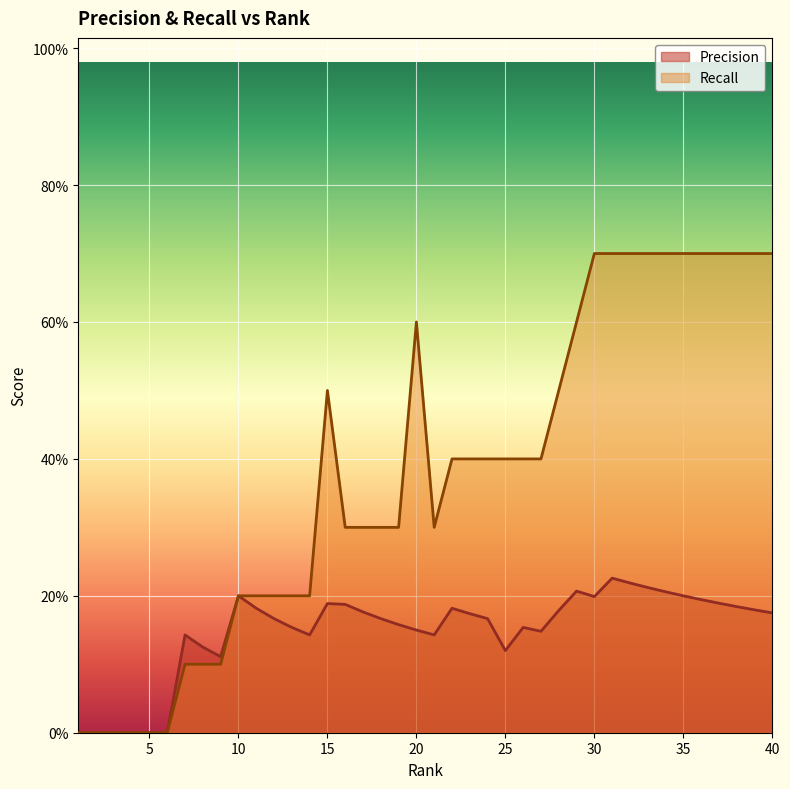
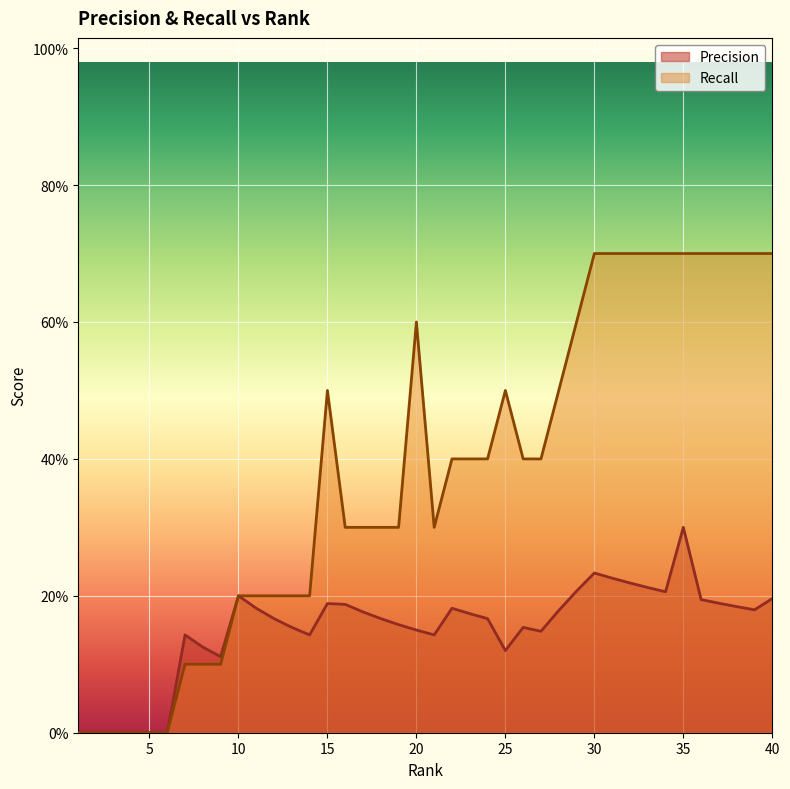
  {
    "Precision": {
      "15": "19%",
      "20": "15%",
      "25": "12%",
-     "30": "20%",
-     "35": "20%",
-     "40": "18%"
+     "30": "23%",
+     "35": "30%",
+     "40": "20%"
    },
    "Recall": {
      "15": "50%",
      "20": "60%",
-     "25": "40%",
+     "25": "50%",
      "30": "70%",
      "35": "70%",
      "40": "70%"
    }
  }
